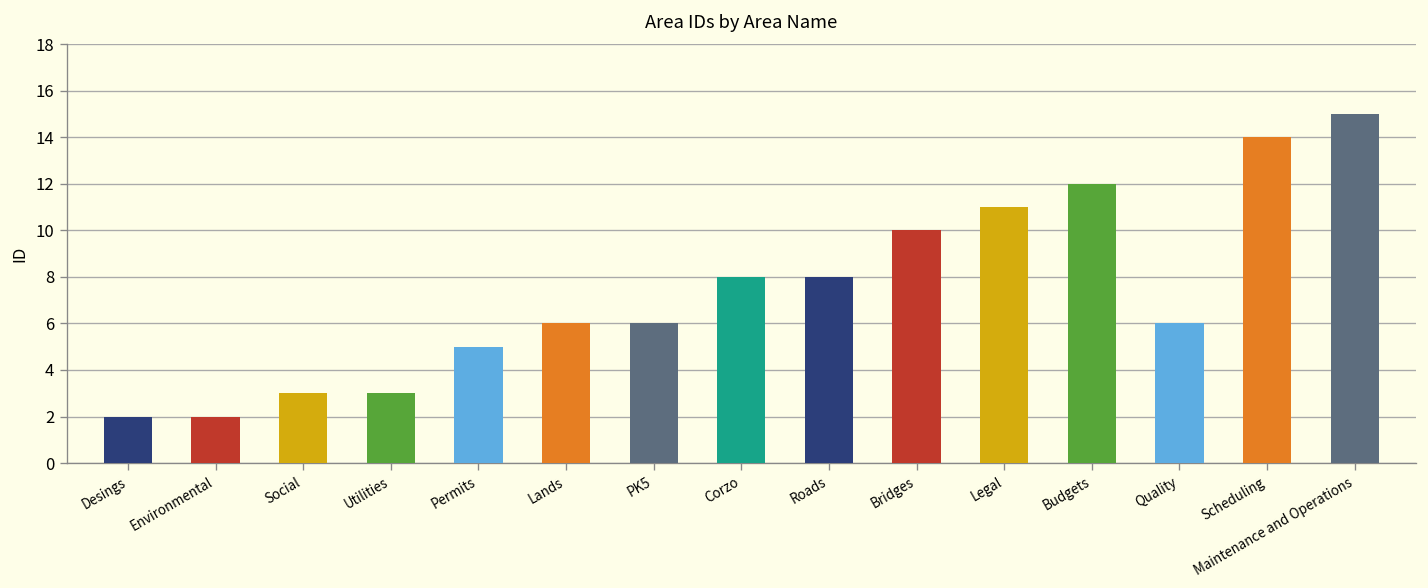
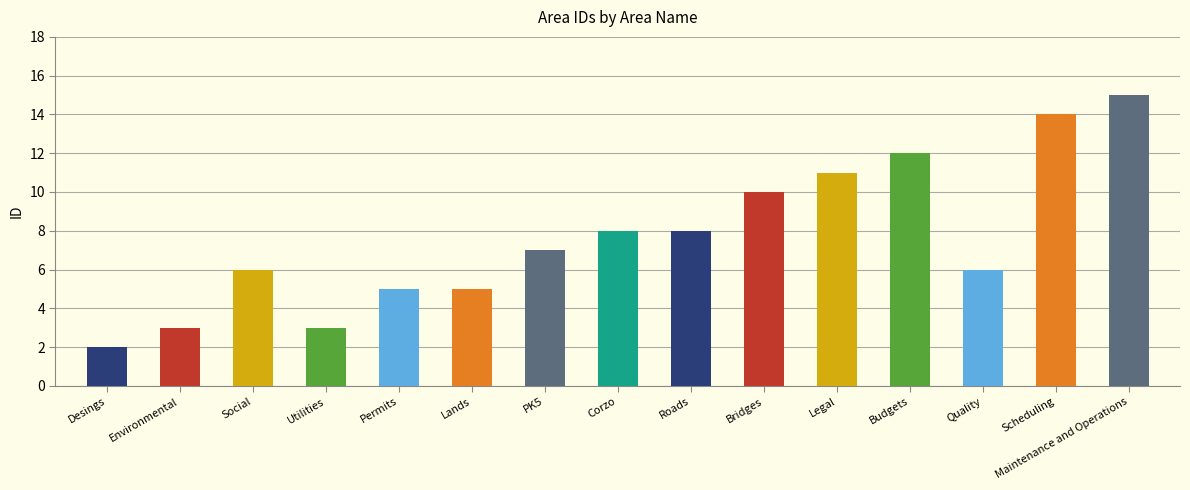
  {
    "Desings": 2,
-   "Environmental": 2,
-   "Social": 3,
+   "Environmental": 3,
+   "Social": 6,
    "Utilities": 3,
    "Permits": 5,
-   "Lands": 6,
-   "PK5": 6,
+   "Lands": 5,
+   "PK5": 7,
    "Corzo": 8,
    "Roads": 8,
    "Bridges": 10,
    "Legal": 11,
    "Budgets": 12,
    "Quality": 6,
    "Scheduling": 14,
    "Maintenance and Operations": 15
  }
